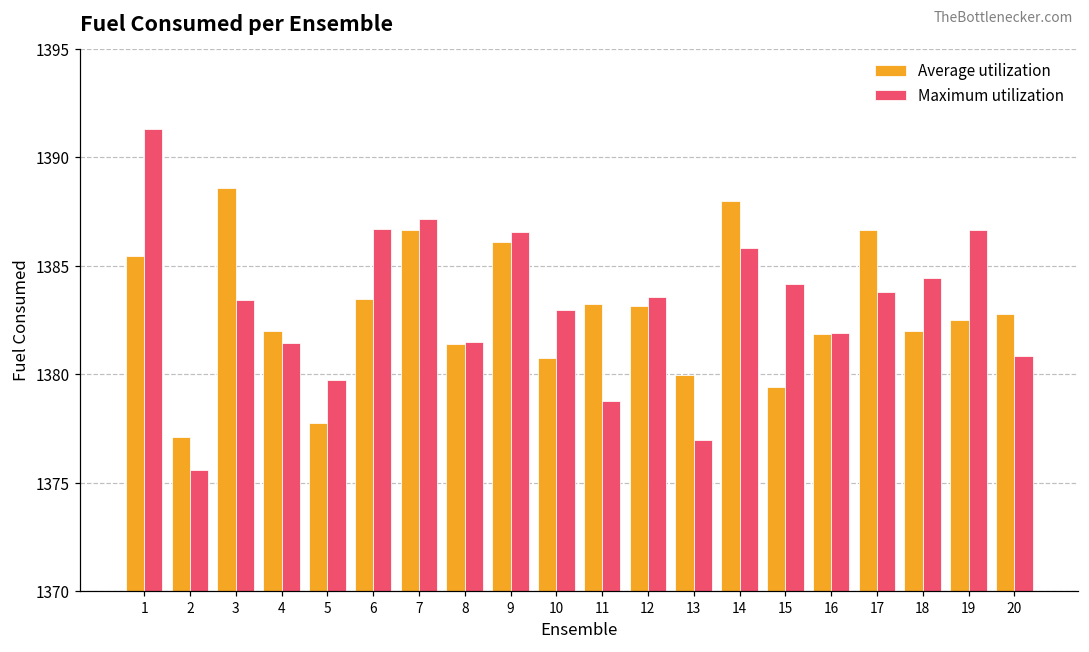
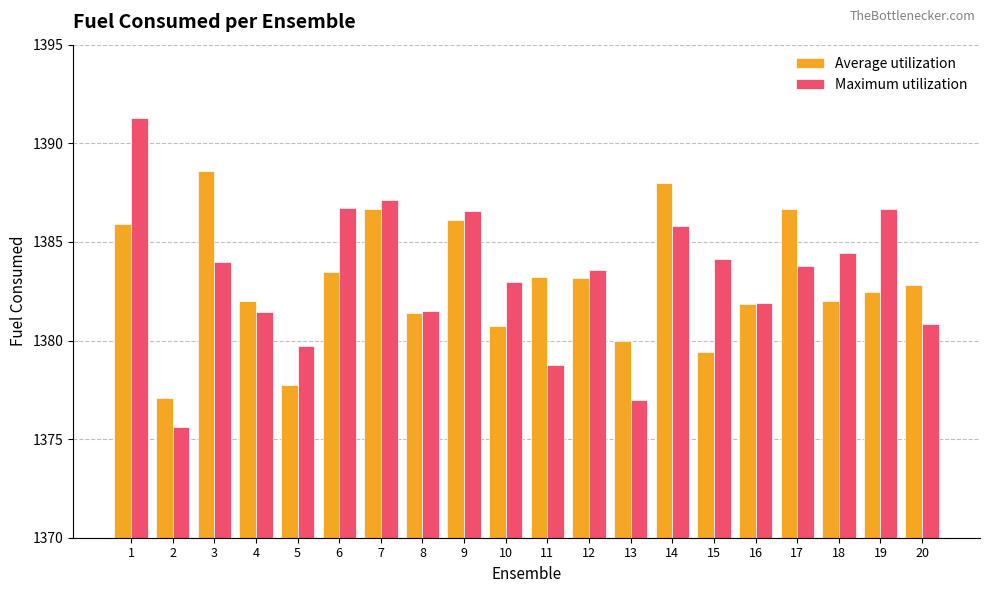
  {
    "Average utilization": {
-     "1": 1385.5,
+     "1": 1385.9,
      "2": 1377.1,
      "3": 1388.6,
      "4": 1382.0,
      "5": 1377.8,
      "6": 1383.5,
      "7": 1386.7,
      "8": 1381.4,
      "9": 1386.1,
      "10": 1380.7,
      "11": 1383.2,
      "12": 1383.1,
      "13": 1380.0,
      "14": 1388.0,
      "15": 1379.4,
      "16": 1381.9,
      "17": 1386.6,
      "18": 1382.0,
      "19": 1382.5,
      "20": 1382.8
    },
    "Maximum utilization": {
      "1": 1391.3,
      "2": 1375.6,
-     "3": 1383.4,
+     "3": 1384.0,
      "4": 1381.4,
      "5": 1379.7,
      "6": 1386.7,
      "7": 1387.1,
      "8": 1381.5,
      "9": 1386.6,
      "10": 1383.0,
      "11": 1378.8,
      "12": 1383.6,
      "13": 1377.0,
      "14": 1385.8,
      "15": 1384.1,
      "16": 1381.9,
      "17": 1383.8,
      "18": 1384.4,
      "19": 1386.7,
      "20": 1380.8
    }
  }
